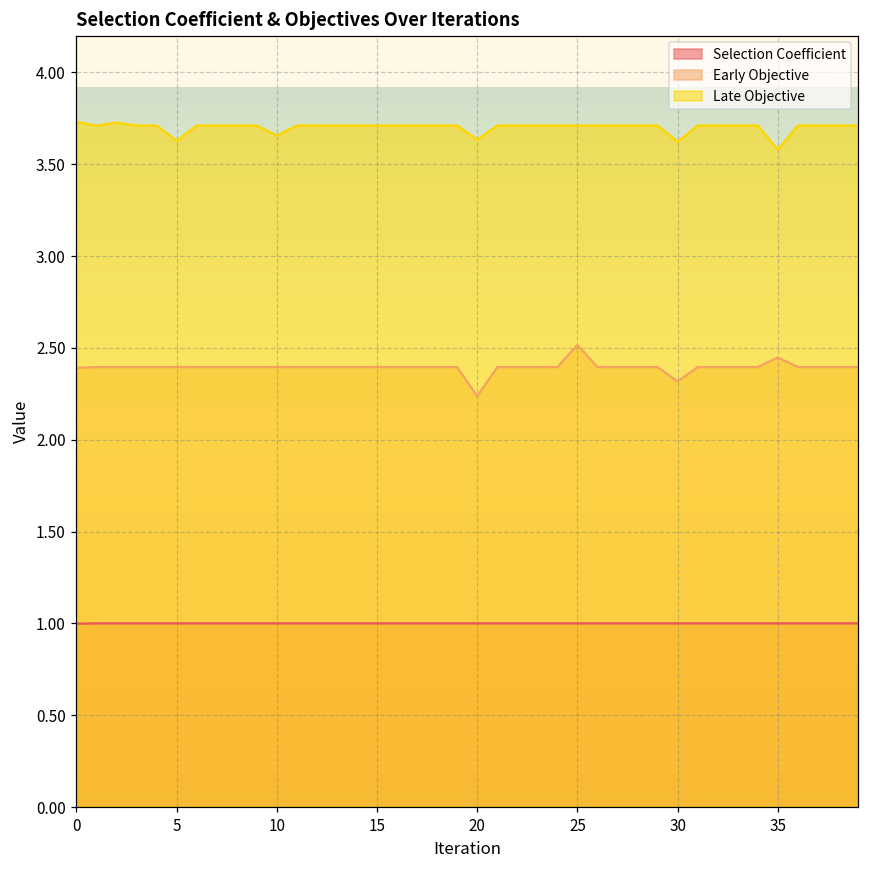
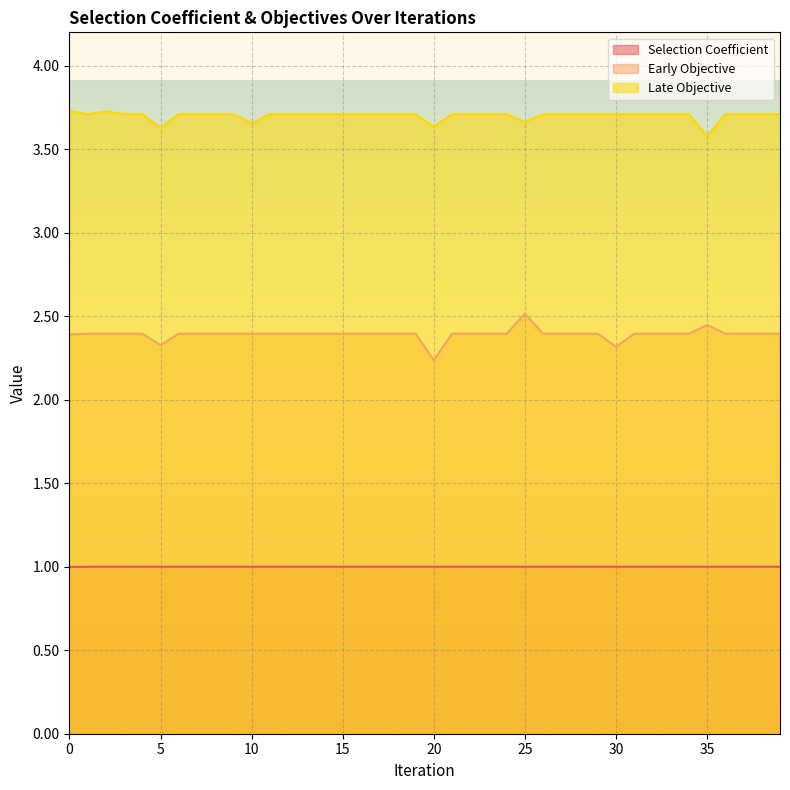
  {
    "Selection Coefficient": {
      "0": 1.00,
      "5": 1.00,
      "10": 1.00,
      "15": 1.00,
      "20": 1.00,
      "25": 1.00,
      "30": 1.00,
      "35": 1.00
    },
    "Early Objective": {
      "0": 2.39,
-     "5": 2.40,
+     "5": 2.33,
      "10": 2.40,
      "15": 2.40,
      "20": 2.24,
      "25": 2.52,
      "30": 2.32,
      "35": 2.45
    },
    "Late Objective": {
      "0": 3.73,
      "5": 3.63,
      "10": 3.66,
      "15": 3.71,
      "20": 3.63,
-     "25": 3.71,
-     "30": 3.62,
+     "25": 3.66,
+     "30": 3.71,
      "35": 3.58
    }
  }
